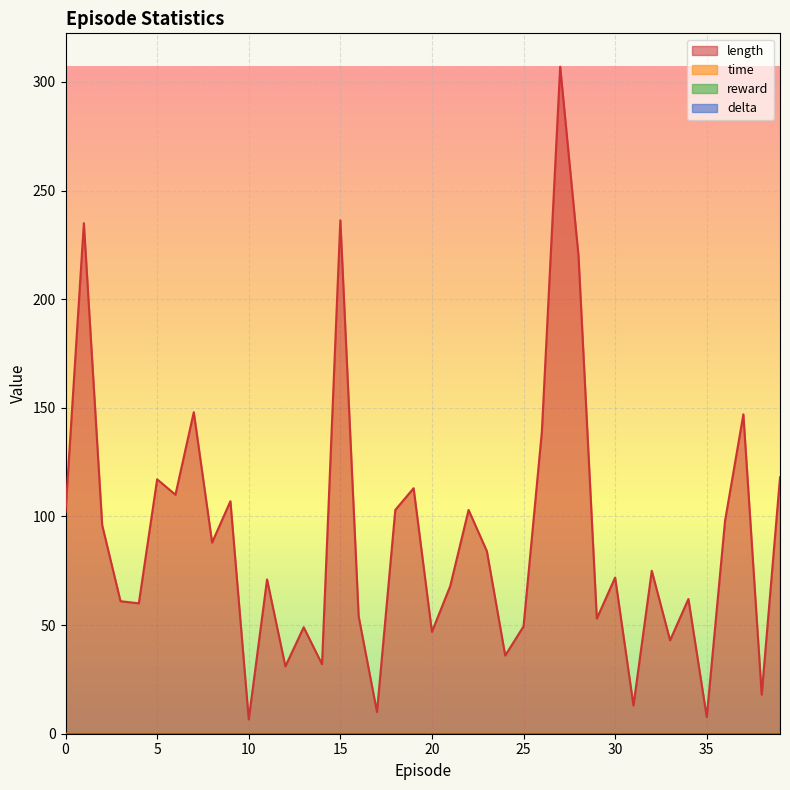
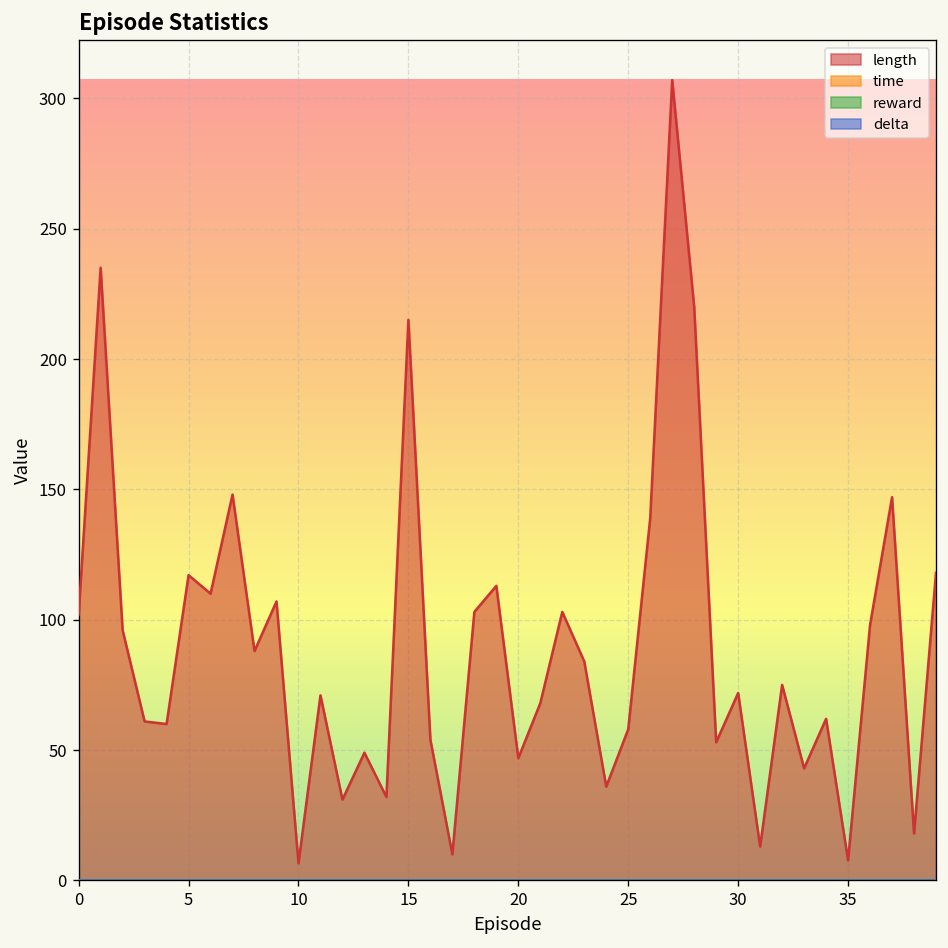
  {
    "length": {
      "0": 102,
      "5": 117,
      "10": 7,
-     "15": 236,
+     "15": 215,
      "20": 47,
-     "25": 49,
+     "25": 58,
      "30": 72,
      "35": 8
    },
    "delta": {
      "0": 0,
      "5": 0,
      "10": 0,
      "15": 0,
      "20": 0,
      "25": 0,
      "30": 0,
      "35": 0
    }
  }
